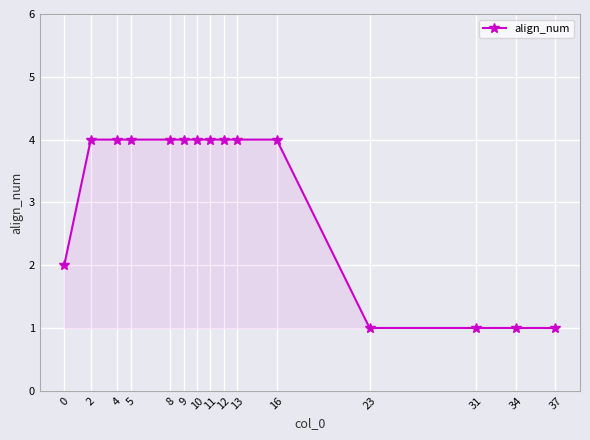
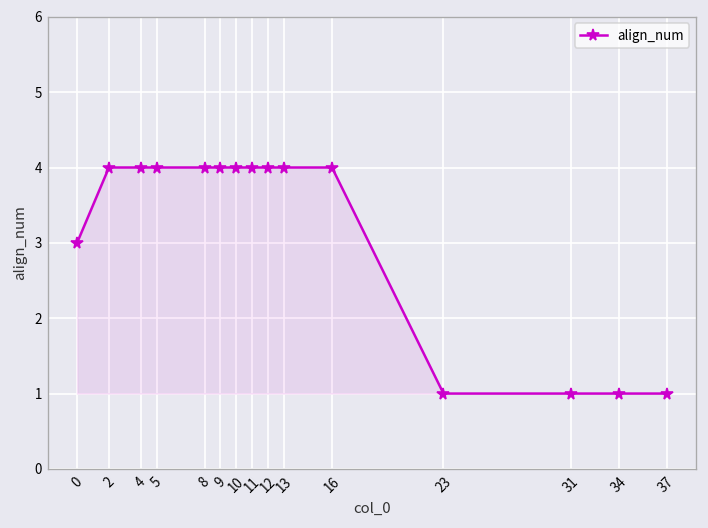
  {
-   "0": 2,
+   "0": 3,
    "2": 4,
    "4": 4,
    "5": 4,
    "8": 4,
    "9": 4,
    "10": 4,
    "11": 4,
    "12": 4,
    "13": 4,
    "16": 4,
    "23": 1,
    "31": 1,
    "34": 1,
    "37": 1
  }
